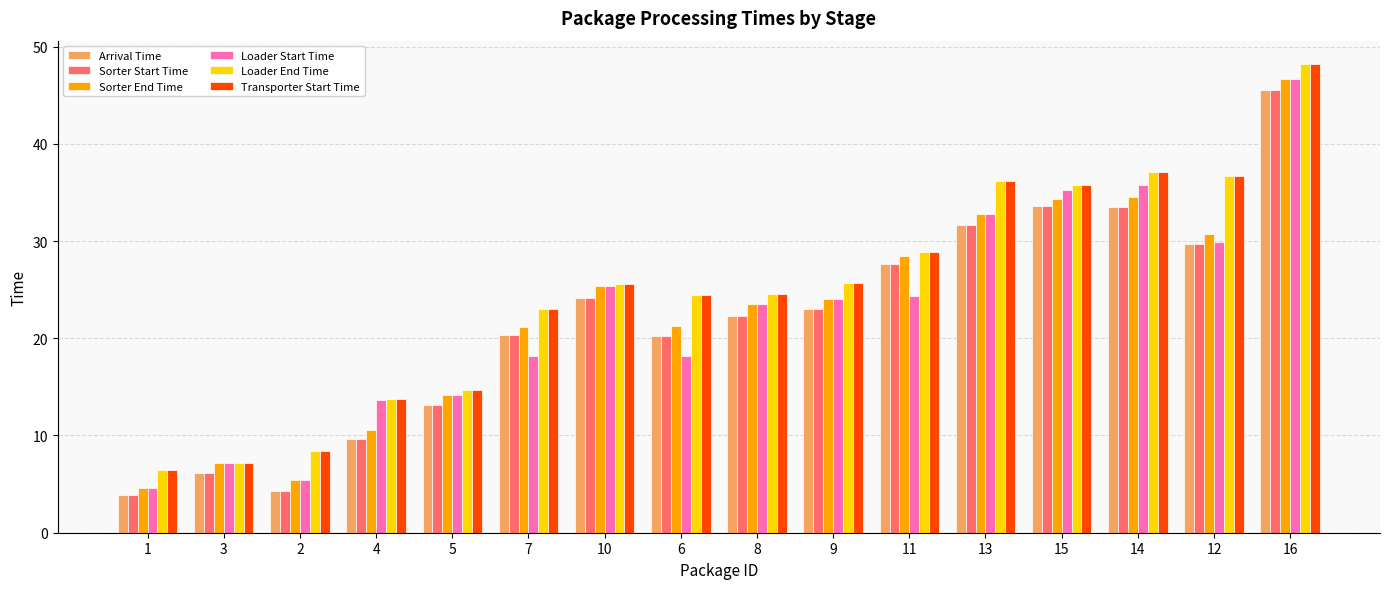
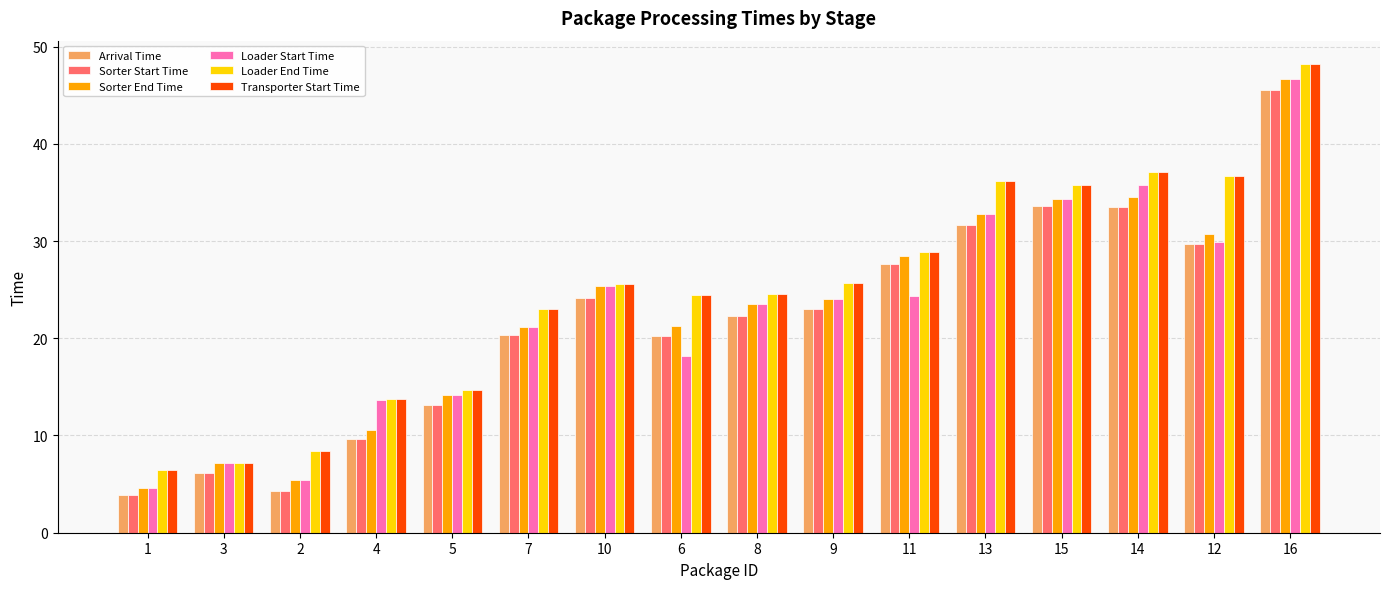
  {
    "Loader Start Time": {
      "1": 5,
      "3": 7,
      "2": 5,
      "4": 14,
      "5": 14,
-     "7": 18,
+     "7": 21,
      "10": 25,
      "6": 18,
      "8": 24,
      "9": 24,
      "11": 24,
      "13": 33,
-     "15": 35,
+     "15": 34,
      "14": 36,
      "12": 30,
      "16": 47
    },
    "Transporter Start Time": {
      "1": 6,
      "3": 7,
      "2": 8,
      "4": 14,
      "5": 15,
      "7": 23,
      "10": 26,
      "6": 25,
      "8": 25,
      "9": 26,
      "11": 29,
      "13": 36,
      "15": 36,
      "14": 37,
      "12": 37,
      "16": 48
    }
  }
